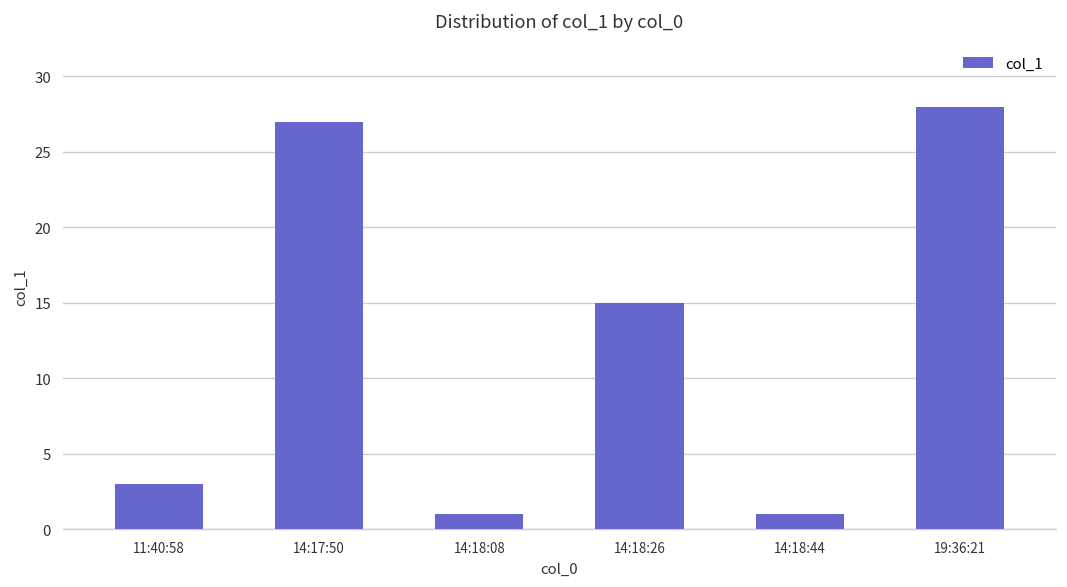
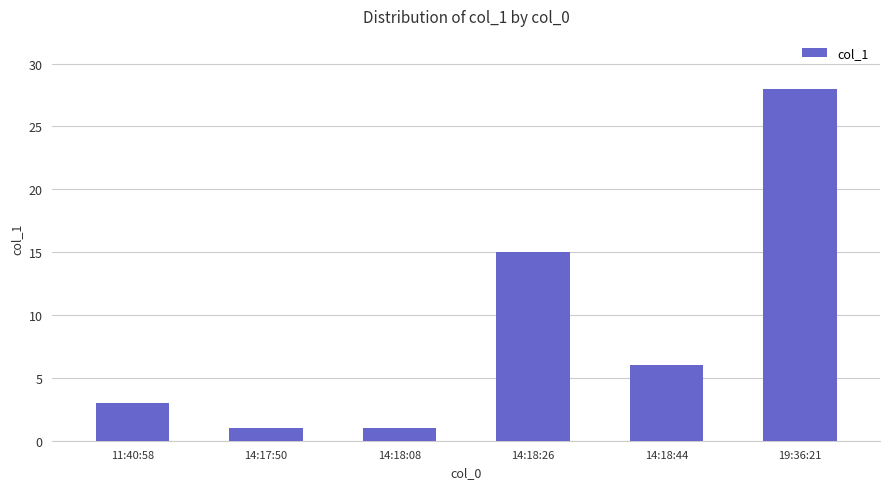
  {
    "11:40:58": 3,
-   "14:17:50": 27,
+   "14:17:50": 1,
    "14:18:08": 1,
    "14:18:26": 15,
-   "14:18:44": 1,
+   "14:18:44": 6,
    "19:36:21": 28
  }
